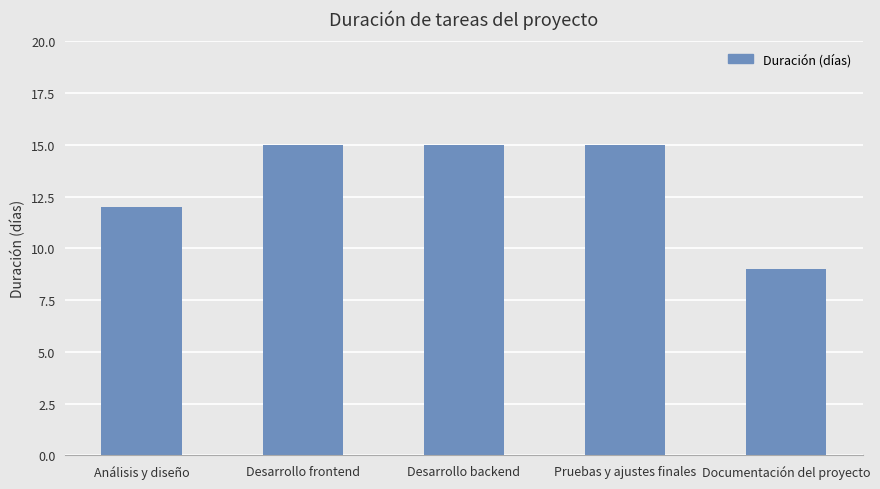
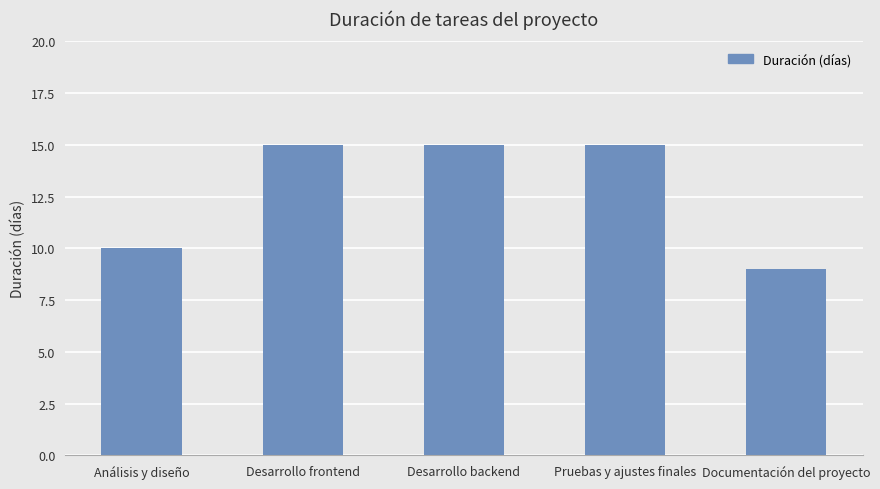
  {
-   "Análisis y diseño": 12,
+   "Análisis y diseño": 10,
    "Desarrollo frontend": 15,
    "Desarrollo backend": 15,
    "Pruebas y ajustes finales": 15,
    "Documentación del proyecto": 9
  }
